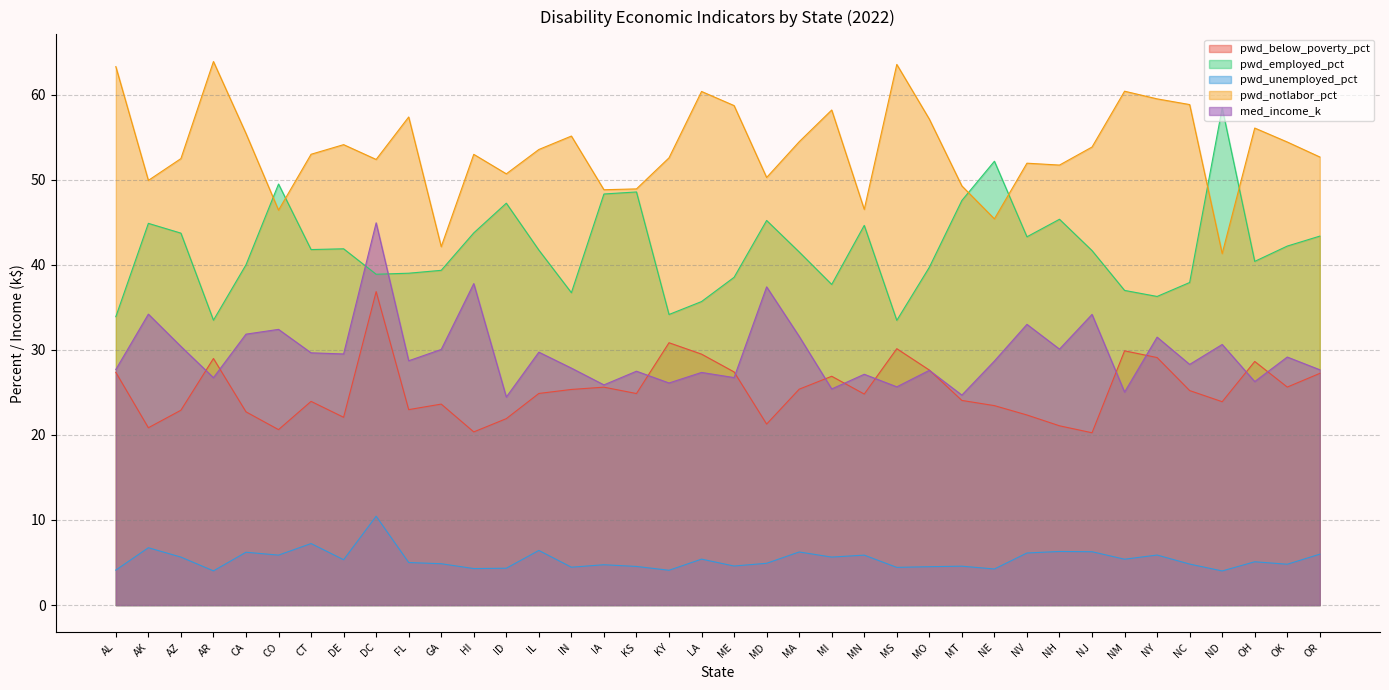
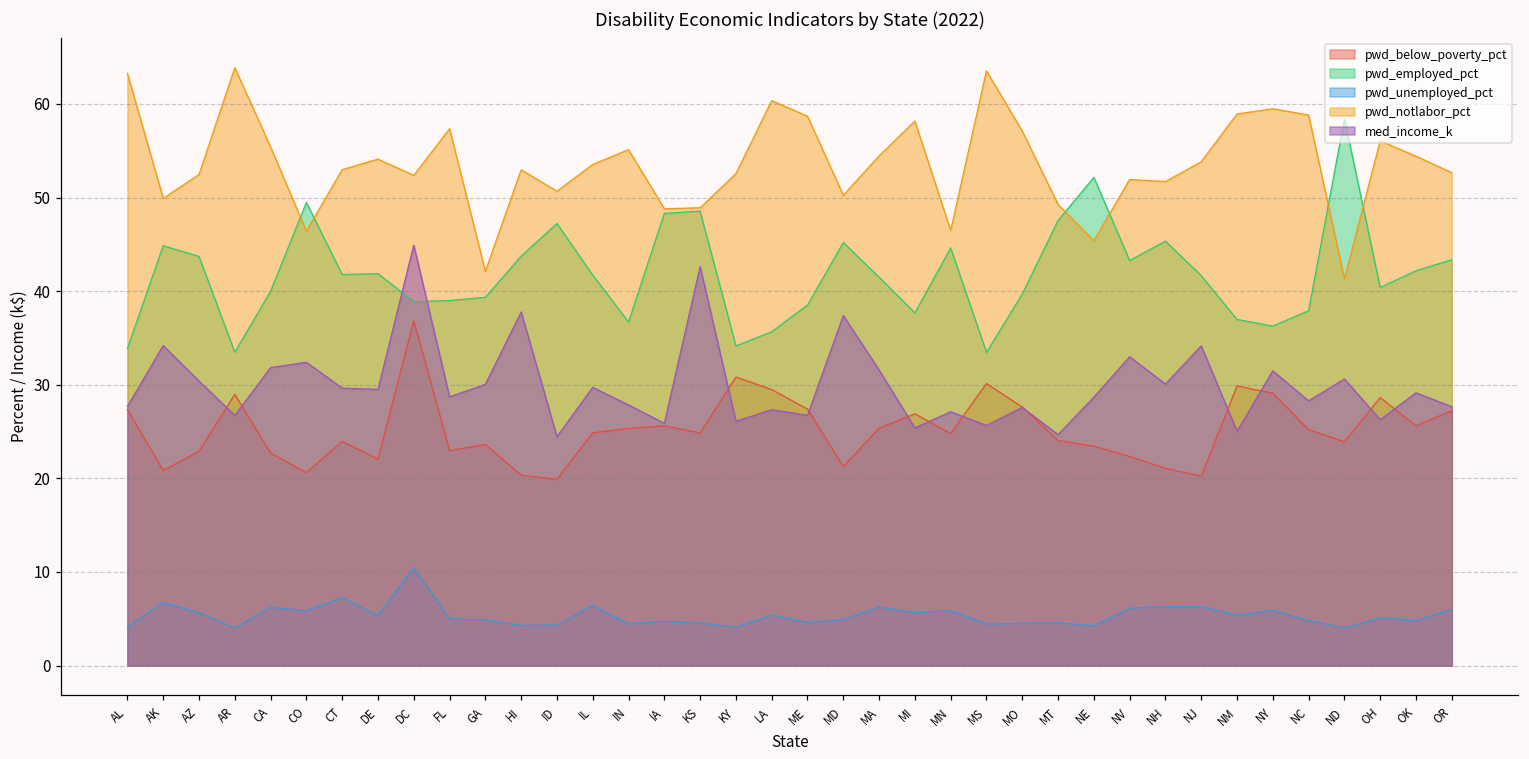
  {
    "pwd_below_poverty_pct": {
      "AL": 27,
      "AK": 21,
      "AZ": 23,
      "AR": 29,
      "CA": 23,
      "CO": 21,
      "CT": 24,
      "DE": 22,
      "DC": 37,
      "FL": 23,
      "GA": 24,
      "HI": 20,
-     "ID": 22,
+     "ID": 20,
      "IL": 25,
      "IN": 25,
      "KS": 25,
      "KY": 31,
      "LA": 29,
      "ME": 27,
      "MD": 21,
      "MA": 25,
      "MI": 27,
      "MN": 25,
      "MS": 30,
      "MT": 24,
      "NE": 23,
      "NV": 22,
      "NH": 21,
      "NJ": 20,
      "NM": 30,
      "NY": 29,
      "NC": 25,
      "ND": 24,
      "OH": 29,
      "OK": 26,
      "OR": 27
    },
    "pwd_employed_pct": {
      "AL": 34,
      "AK": 45,
      "AZ": 44,
      "AR": 33,
      "CA": 40,
      "CO": 49,
      "CT": 42,
      "DE": 42,
      "DC": 39,
      "FL": 39,
      "GA": 39,
      "HI": 44,
      "ID": 47,
      "IL": 42,
      "IN": 37,
      "IA": 48,
      "KS": 49,
      "KY": 34,
      "LA": 36,
      "ME": 39,
      "MD": 45,
      "MA": 42,
      "MI": 38,
      "MN": 45,
      "MS": 33,
      "MO": 40,
      "MT": 48,
      "NE": 52,
      "NV": 43,
      "NH": 45,
      "NJ": 42,
      "NM": 37,
      "NY": 36,
      "NC": 38,
      "OH": 40,
      "OK": 42,
      "OR": 43
    },
    "pwd_unemployed_pct": {
      "AL": 4,
      "AK": 7,
      "AZ": 6,
      "AR": 4,
      "CA": 6,
      "CO": 6,
      "CT": 7,
      "DE": 5,
      "DC": 10,
      "FL": 5,
      "GA": 5,
      "HI": 4,
      "ID": 4,
      "IL": 6,
      "IN": 4,
      "IA": 5,
      "KS": 5,
      "KY": 4,
      "LA": 5,
      "ME": 5,
      "MD": 5,
      "MA": 6,
      "MI": 6,
      "MN": 6,
      "MS": 4,
      "MO": 5,
      "MT": 5,
      "NE": 4,
      "NV": 6,
      "NH": 6,
      "NJ": 6,
      "NM": 5,
      "NY": 6,
      "NC": 5,
      "ND": 4,
      "OH": 5,
      "OK": 5,
      "OR": 6
    },
    "pwd_notlabor_pct": {
      "AL": 63,
      "AK": 50,
      "AZ": 52,
      "AR": 64,
      "CA": 55,
      "CO": 46,
      "CT": 53,
      "DE": 54,
      "DC": 52,
      "FL": 57,
      "GA": 42,
      "HI": 53,
      "ID": 51,
      "IL": 54,
      "IN": 55,
      "IA": 49,
      "KS": 49,
      "KY": 53,
      "LA": 60,
      "ME": 59,
      "MD": 50,
      "MA": 54,
      "MI": 58,
      "MN": 47,
      "MS": 64,
      "MO": 57,
      "MT": 49,
      "NE": 45,
      "NV": 52,
      "NH": 52,
      "NJ": 54,
-     "NM": 60,
+     "NM": 59,
      "NY": 59,
      "NC": 59,
      "ND": 41,
      "OH": 56,
      "OK": 54,
      "OR": 53
    },
    "med_income_k": {
      "AL": 28,
      "AK": 34,
      "AZ": 30,
      "AR": 27,
      "CA": 32,
      "CO": 32,
      "CT": 30,
      "DE": 30,
      "DC": 45,
      "FL": 29,
      "GA": 30,
      "HI": 38,
      "ID": 24,
      "IL": 30,
      "IN": 28,
-     "KS": 27,
+     "KS": 43,
      "KY": 26,
      "LA": 27,
      "ME": 27,
      "MD": 37,
      "MA": 32,
      "MI": 25,
      "MN": 27,
      "MS": 26,
      "MT": 25,
      "NE": 29,
      "NV": 33,
      "NH": 30,
      "NJ": 34,
      "NM": 25,
      "NY": 31,
      "NC": 28,
      "ND": 31,
      "OH": 26,
      "OK": 29,
      "OR": 28
    }
  }
